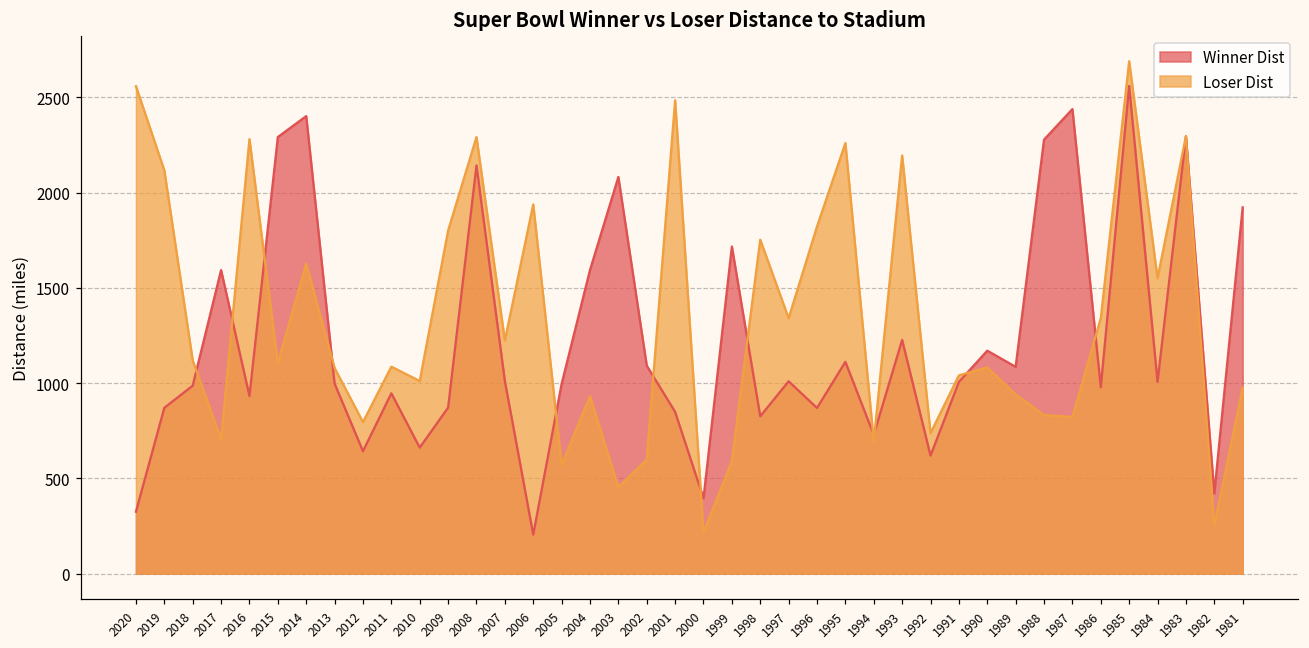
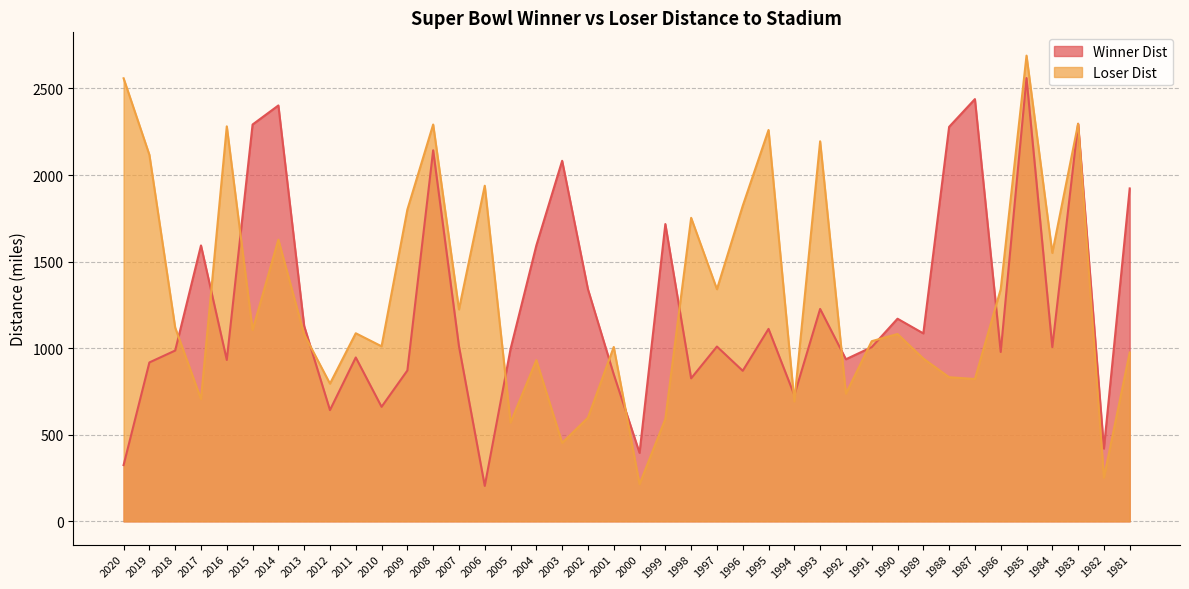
  {
    "Winner Dist": {
      "2020": 320,
-     "2019": 870,
+     "2019": 920,
      "2018": 990,
      "2017": 1590,
      "2016": 930,
      "2015": 2290,
      "2014": 2400,
-     "2013": 1000,
+     "2013": 1130,
      "2012": 640,
      "2011": 950,
      "2010": 660,
      "2009": 870,
      "2008": 2140,
      "2007": 1010,
      "2006": 200,
      "2005": 1000,
      "2004": 1590,
      "2003": 2080,
-     "2002": 1090,
+     "2002": 1340,
      "2001": 850,
      "2000": 400,
      "1999": 1720,
      "1998": 830,
      "1997": 1010,
      "1996": 870,
      "1995": 1110,
      "1994": 730,
      "1993": 1230,
-     "1992": 620,
+     "1992": 940,
      "1991": 1010,
      "1990": 1170,
      "1989": 1090,
      "1988": 2280,
      "1987": 2440,
      "1986": 980,
      "1985": 2560,
      "1984": 1010,
      "1982": 420,
      "1981": 1920
    },
    "Loser Dist": {
      "2020": 2560,
      "2019": 2120,
      "2018": 1120,
      "2017": 710,
      "2016": 2280,
      "2015": 1100,
      "2014": 1630,
      "2013": 1080,
      "2012": 800,
      "2011": 1090,
      "2010": 1010,
      "2009": 1800,
      "2008": 2290,
      "2007": 1220,
      "2006": 1940,
      "2005": 570,
      "2004": 930,
      "2003": 450,
      "2002": 600,
-     "2001": 2490,
+     "2001": 1010,
      "2000": 210,
      "1999": 590,
      "1998": 1750,
      "1997": 1340,
      "1996": 1820,
      "1995": 2260,
      "1994": 690,
      "1993": 2190,
      "1992": 740,
      "1991": 1040,
      "1990": 1080,
      "1989": 940,
      "1988": 830,
      "1987": 820,
      "1986": 1340,
      "1985": 2690,
      "1984": 1550,
      "1982": 250,
      "1981": 970
    }
  }
